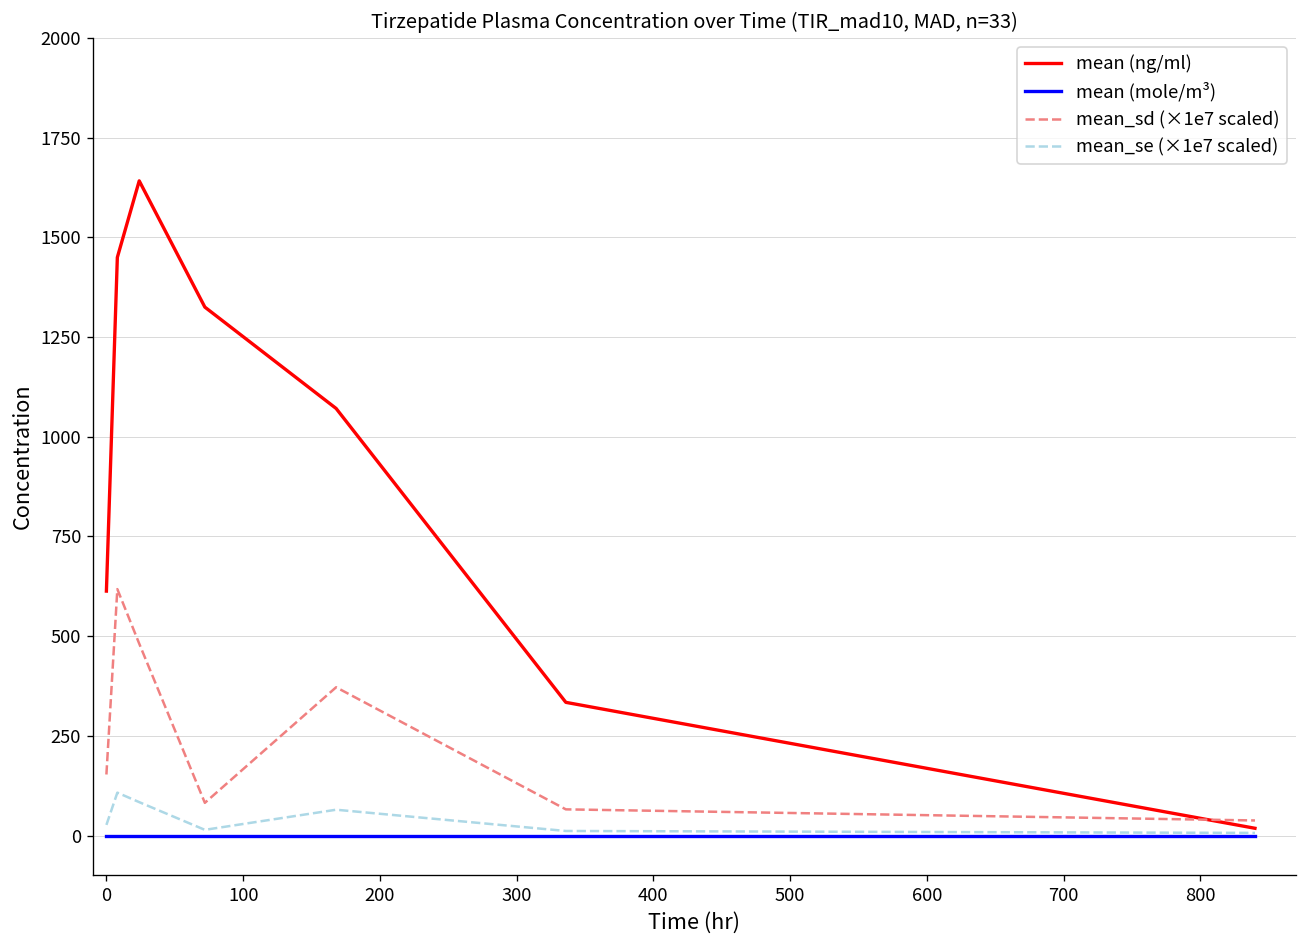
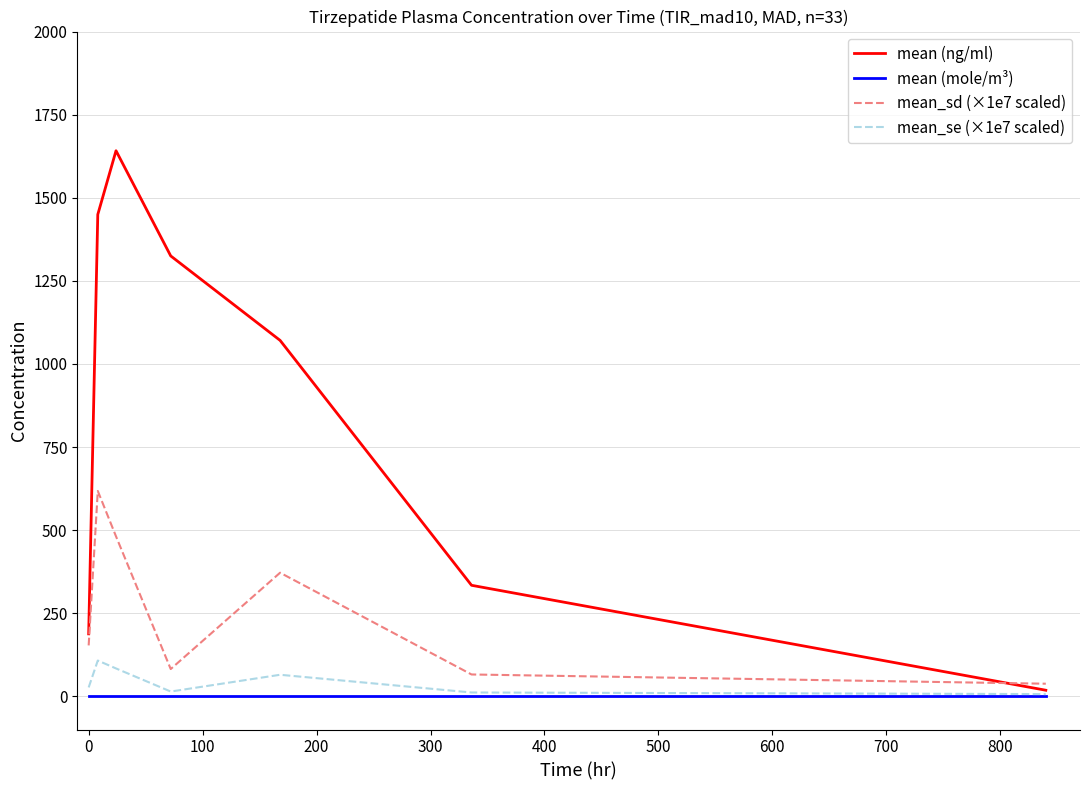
  {
    "mean (ng/ml)": {
-     "0": 610
+     "0": 190
    },
    "mean (mole/m³)": {
      "0": 0
    },
    "mean_sd (×1e7 scaled)": {
      "0": 150
    },
    "mean_se (×1e7 scaled)": {
      "0": 30
    }
  }
